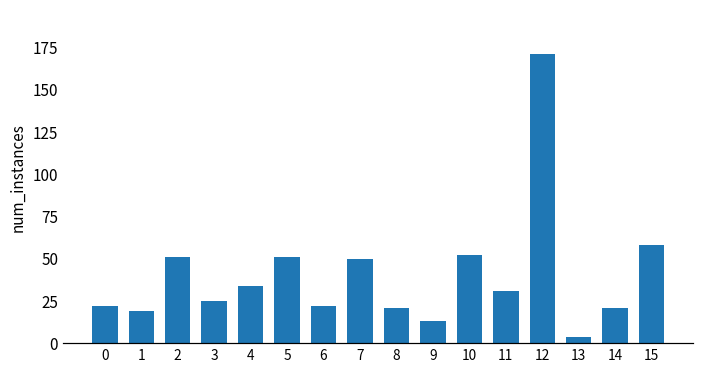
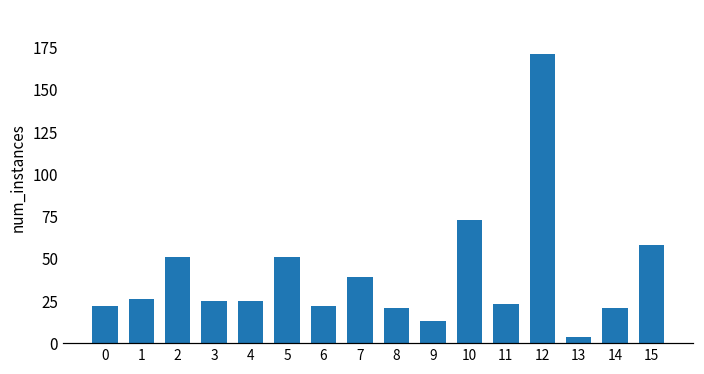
  {
    "0": 22,
-   "1": 19,
+   "1": 26,
    "2": 51,
    "3": 25,
-   "4": 34,
+   "4": 25,
    "5": 51,
    "6": 22,
-   "7": 50,
+   "7": 39,
    "8": 21,
    "9": 13,
-   "10": 52,
-   "11": 31,
+   "10": 73,
+   "11": 23,
    "12": 171,
    "13": 4,
    "14": 21,
    "15": 58
  }
